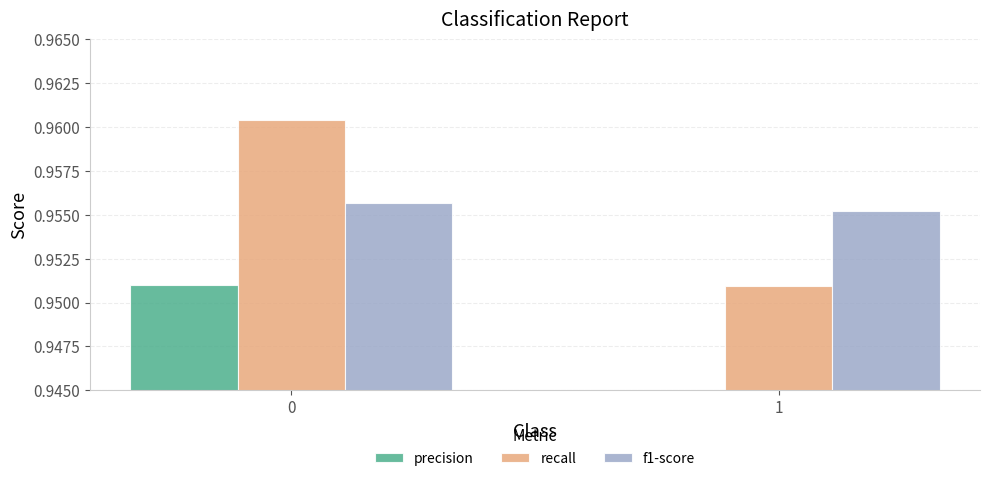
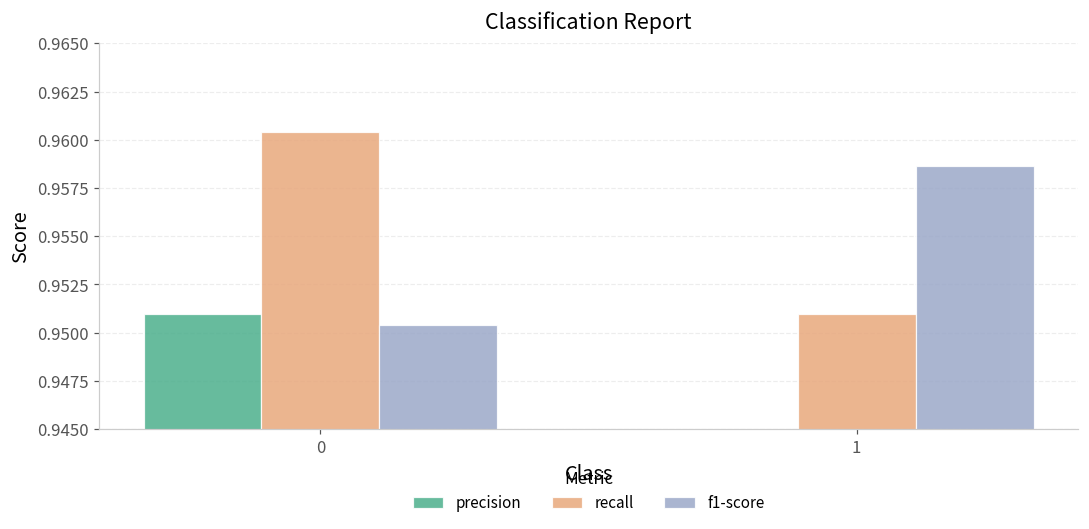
  {
    "precision": {
      "0": 0.9510
    },
    "recall": {
      "0": 0.9604,
      "1": 0.9510
    },
    "f1-score": {
-     "0": 0.9557,
-     "1": 0.9552
+     "0": 0.9504,
+     "1": 0.9586
    }
  }
